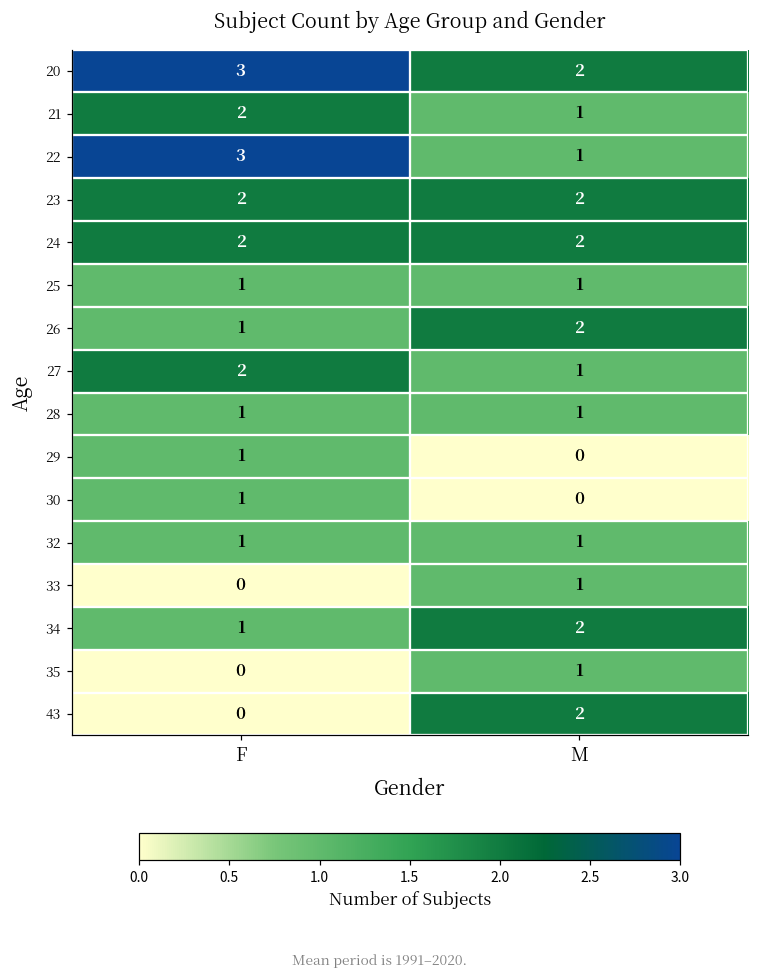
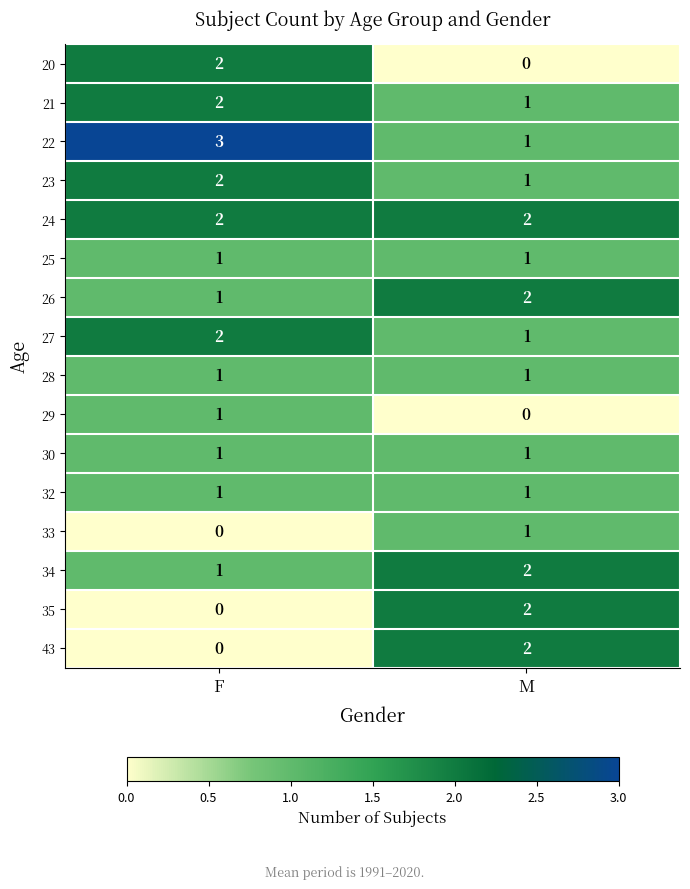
  {
    "20": {
-     "F": 3,
-     "M": 2
+     "F": 2,
+     "M": 0
    },
    "21": {
      "F": 2,
      "M": 1
    },
    "22": {
      "F": 3,
      "M": 1
    },
    "23": {
      "F": 2,
-     "M": 2
+     "M": 1
    },
    "24": {
      "F": 2,
      "M": 2
    },
    "25": {
      "F": 1,
      "M": 1
    },
    "26": {
      "F": 1,
      "M": 2
    },
    "27": {
      "F": 2,
      "M": 1
    },
    "28": {
      "F": 1,
      "M": 1
    },
    "29": {
      "F": 1,
      "M": 0
    },
    "30": {
      "F": 1,
-     "M": 0
+     "M": 1
    },
    "32": {
      "F": 1,
      "M": 1
    },
    "33": {
      "F": 0,
      "M": 1
    },
    "34": {
      "F": 1,
      "M": 2
    },
    "35": {
      "F": 0,
-     "M": 1
+     "M": 2
    },
    "43": {
      "F": 0,
      "M": 2
    }
  }
